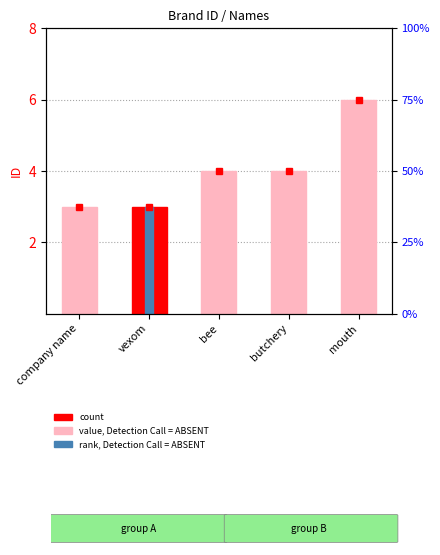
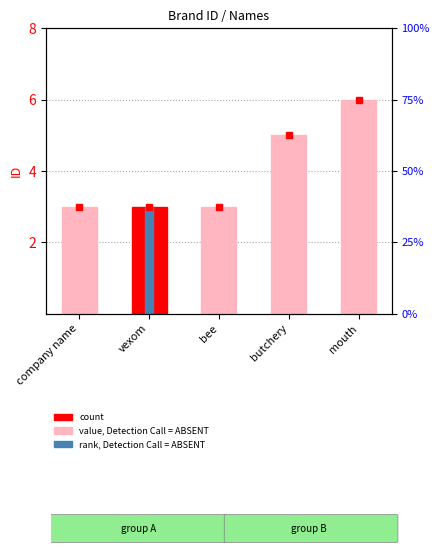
  {
    "value, Detection Call = ABSENT": {
      "company name": 3,
      "vexom": 3,
-     "bee": 4,
-     "butchery": 4,
+     "bee": 3,
+     "butchery": 5,
      "mouth": 6
    },
    "rank, Detection Call = ABSENT": {
      "vexom": 3
    }
  }
